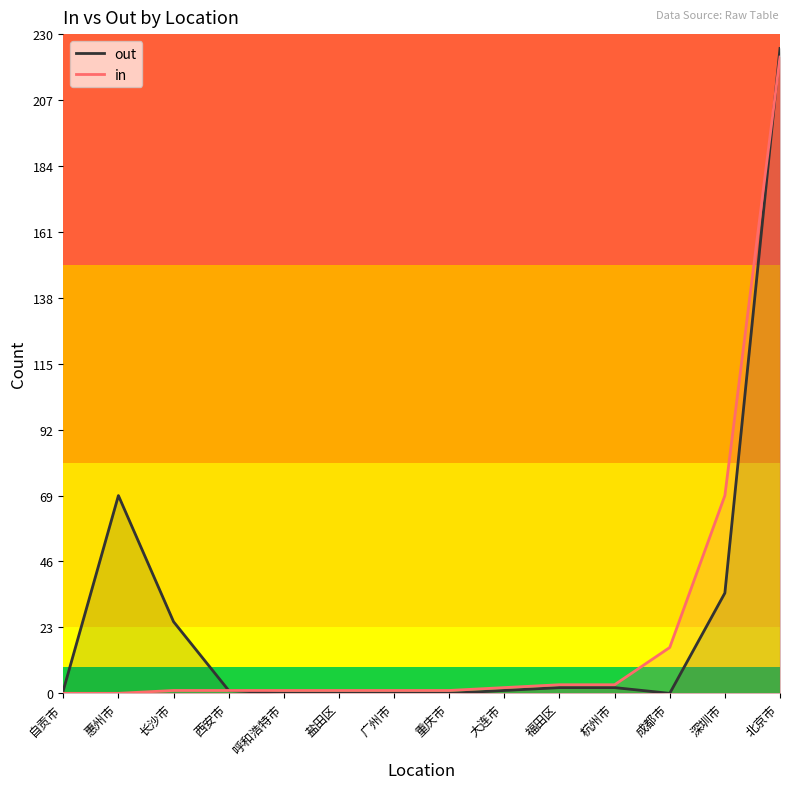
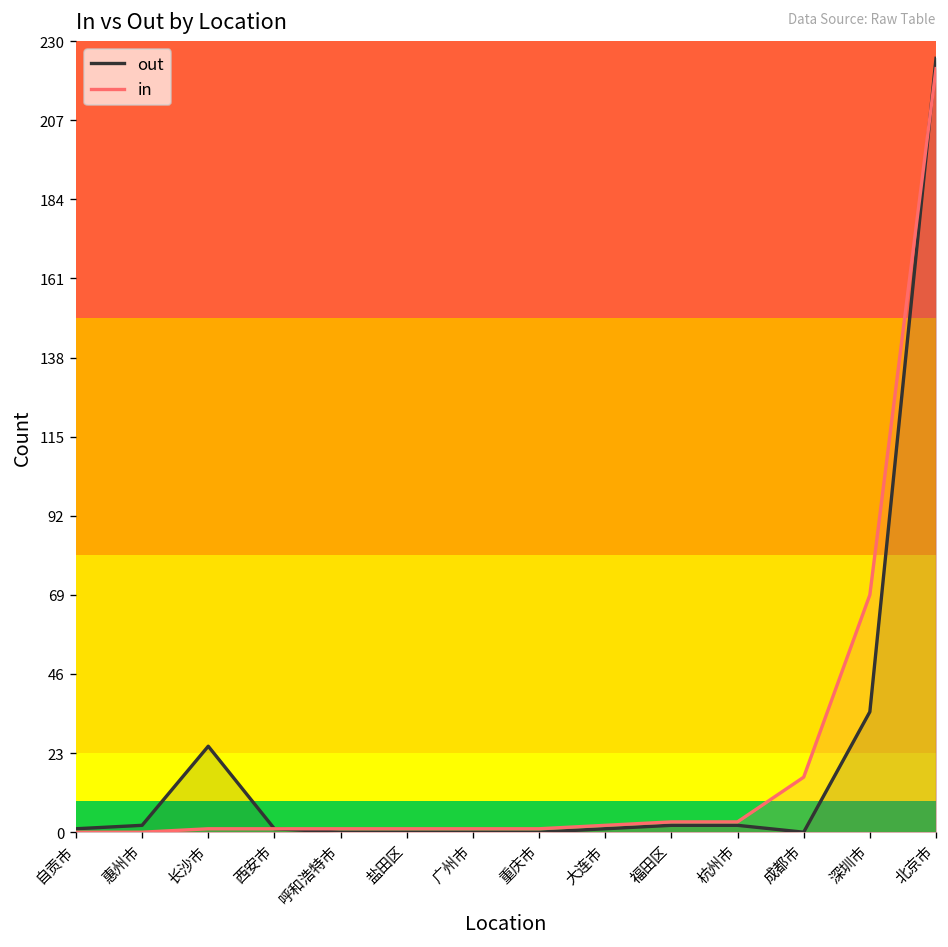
  {
    "out": {
      "自贡市": 1,
-     "惠州市": 69,
+     "惠州市": 2,
      "长沙市": 25,
      "呼和浩特市": 0,
      "盐田区": 0,
      "广州市": 0,
      "重庆市": 0,
      "大连市": 1,
      "福田区": 2,
      "杭州市": 2,
      "成都市": 0,
      "深圳市": 35,
      "北京市": 225
    },
    "in": {
      "自贡市": 0,
      "惠州市": 0,
      "长沙市": 1,
      "呼和浩特市": 1,
      "盐田区": 1,
      "广州市": 1,
      "重庆市": 1,
      "大连市": 2,
      "福田区": 3,
      "杭州市": 3,
      "成都市": 16,
      "深圳市": 69,
      "北京市": 222
    }
  }
